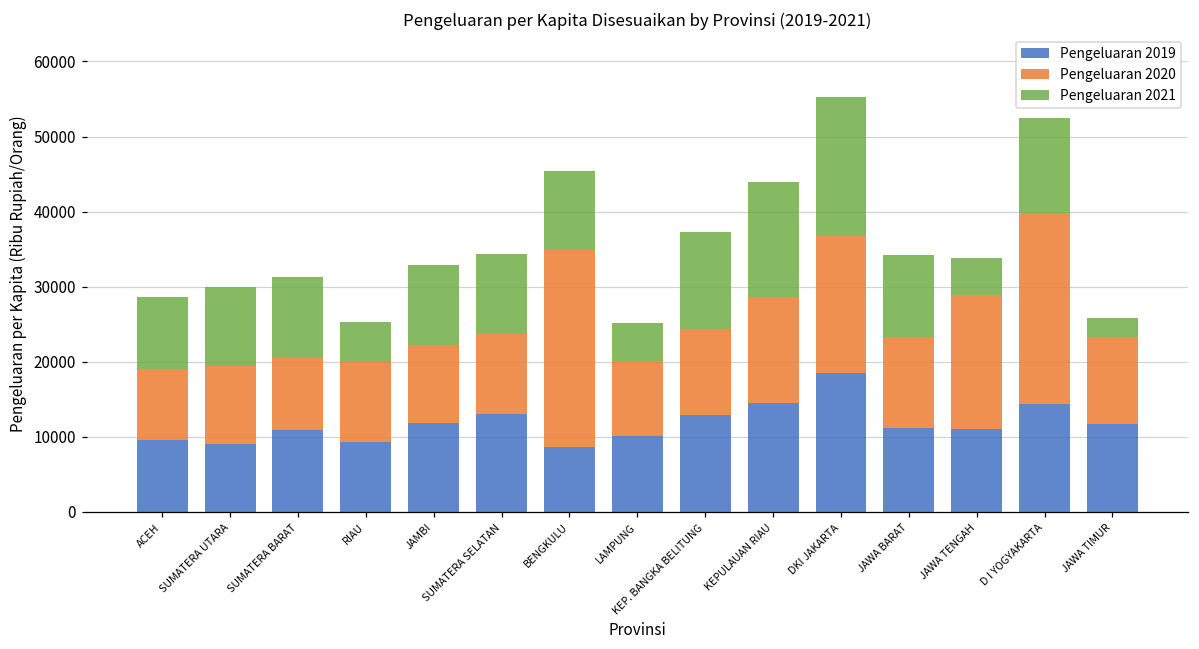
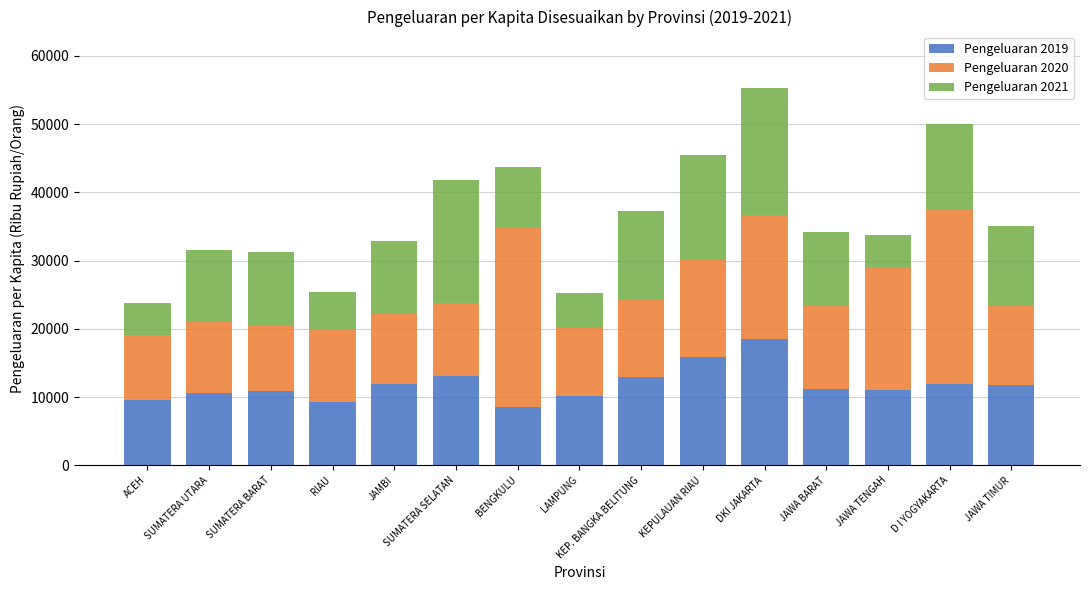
  {
    "Pengeluaran 2019": {
      "ACEH": 10000,
-     "SUMATERA UTARA": 9000,
+     "SUMATERA UTARA": 11000,
      "SUMATERA BARAT": 11000,
      "RIAU": 9000,
      "JAMBI": 12000,
      "SUMATERA SELATAN": 13000,
      "BENGKULU": 9000,
      "LAMPUNG": 10000,
      "KEP. BANGKA BELITUNG": 13000,
-     "KEPULAUAN RIAU": 14000,
+     "KEPULAUAN RIAU": 16000,
      "DKI JAKARTA": 19000,
      "JAWA BARAT": 11000,
      "JAWA TENGAH": 11000,
-     "D I YOGYAKARTA": 14000,
+     "D I YOGYAKARTA": 12000,
      "JAWA TIMUR": 12000
    },
    "Pengeluaran 2020": {
      "ACEH": 9000,
      "SUMATERA UTARA": 10000,
      "SUMATERA BARAT": 10000,
      "RIAU": 11000,
      "JAMBI": 10000,
      "SUMATERA SELATAN": 11000,
      "BENGKULU": 26000,
      "LAMPUNG": 10000,
      "KEP. BANGKA BELITUNG": 11000,
      "KEPULAUAN RIAU": 14000,
      "DKI JAKARTA": 18000,
      "JAWA BARAT": 12000,
      "JAWA TENGAH": 18000,
      "D I YOGYAKARTA": 25000,
      "JAWA TIMUR": 12000
    },
    "Pengeluaran 2021": {
-     "ACEH": 10000,
+     "ACEH": 5000,
      "SUMATERA UTARA": 10000,
      "SUMATERA BARAT": 11000,
      "RIAU": 5000,
      "JAMBI": 11000,
-     "SUMATERA SELATAN": 11000,
-     "BENGKULU": 10000,
+     "SUMATERA SELATAN": 18000,
+     "BENGKULU": 9000,
      "LAMPUNG": 5000,
      "KEP. BANGKA BELITUNG": 13000,
      "KEPULAUAN RIAU": 15000,
      "DKI JAKARTA": 19000,
      "JAWA BARAT": 11000,
      "JAWA TENGAH": 5000,
      "D I YOGYAKARTA": 13000,
-     "JAWA TIMUR": 2000
+     "JAWA TIMUR": 12000
    }
  }
